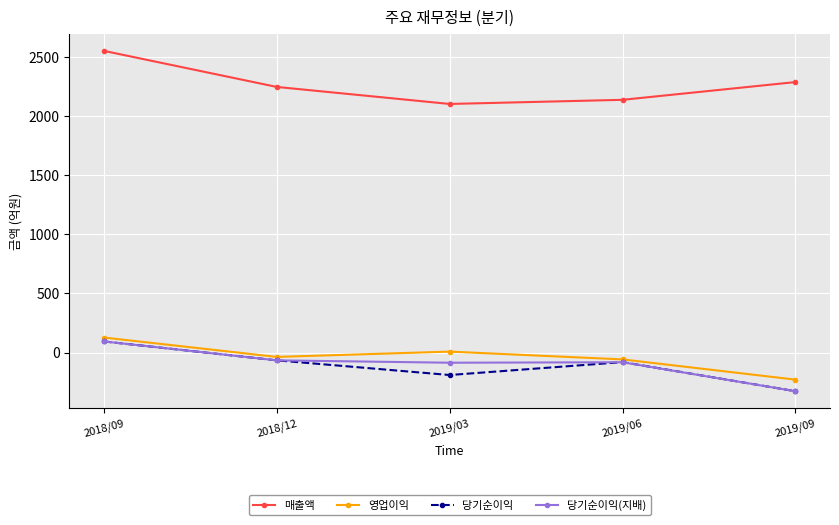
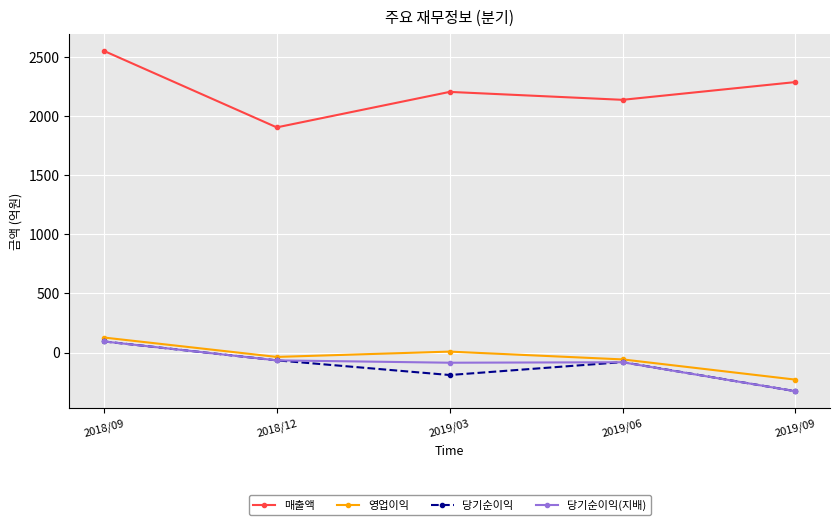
  {
    "매출액": {
      "2018/09": 2550,
-     "2018/12": 2250,
-     "2019/03": 2100,
+     "2018/12": 1900,
+     "2019/03": 2200,
      "2019/06": 2140,
      "2019/09": 2290
    },
    "영업이익": {
      "2018/09": 130,
      "2018/12": -40,
      "2019/03": 10,
      "2019/06": -60,
      "2019/09": -230
    },
    "당기순이익": {
      "2019/03": -190
    },
    "당기순이익(지배)": {
      "2019/03": -90
    }
  }
